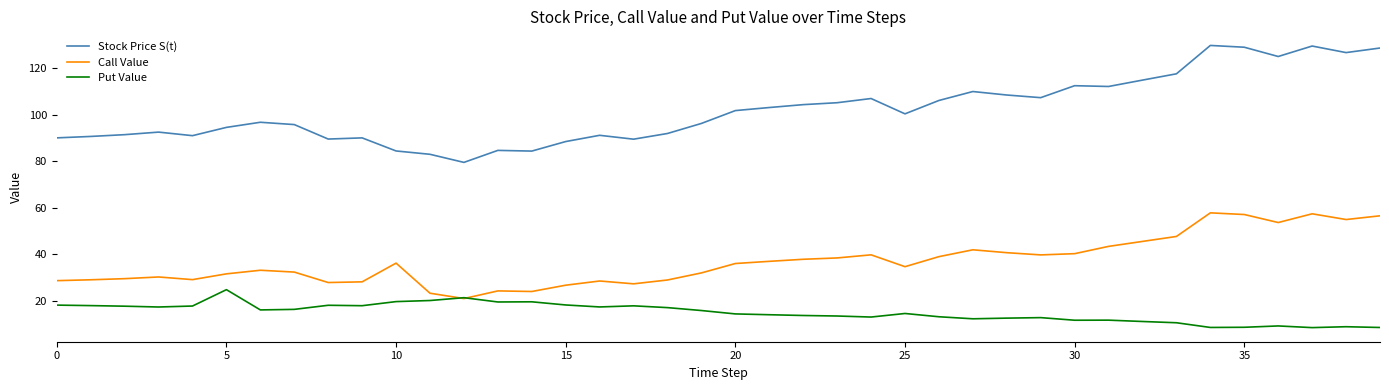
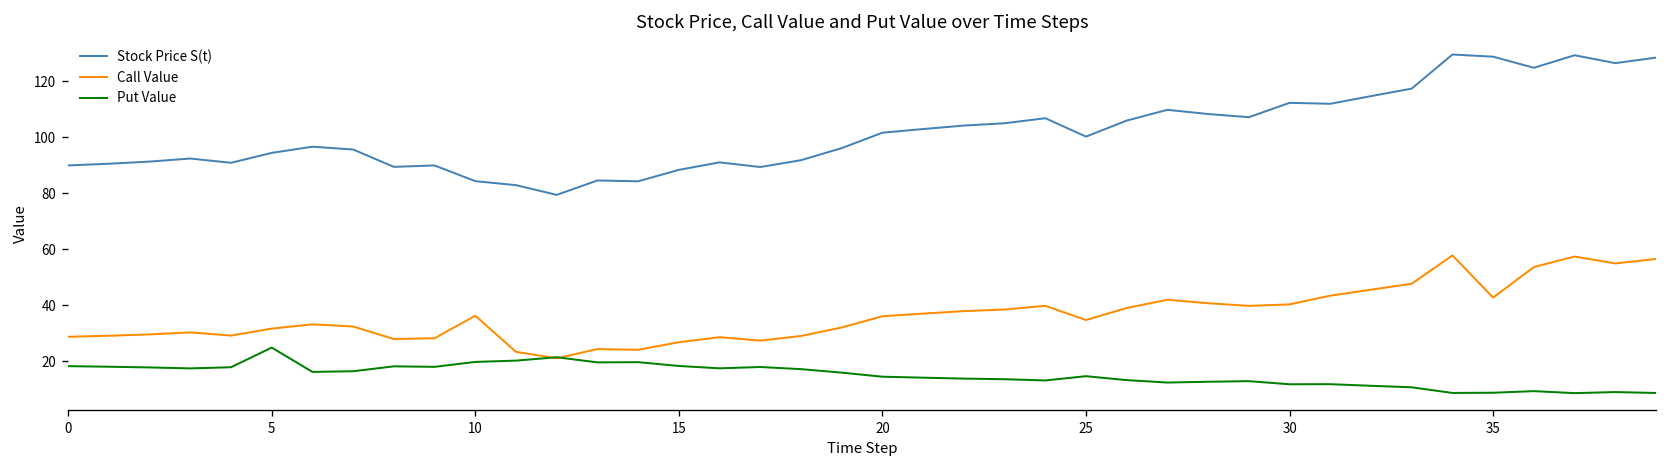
  {
    "Stock Price S(t)": {
      "0": 90,
      "5": 94,
      "10": 84,
      "15": 88,
      "20": 102,
      "25": 100,
      "30": 112,
      "35": 129
    },
    "Call Value": {
      "0": 29,
      "5": 32,
      "10": 36,
      "15": 27,
      "20": 36,
      "25": 35,
      "30": 40,
-     "35": 57
+     "35": 43
    },
    "Put Value": {
      "0": 18,
      "5": 25,
      "10": 20,
      "15": 18,
      "20": 15,
      "25": 15,
      "30": 12,
      "35": 9
    }
  }
